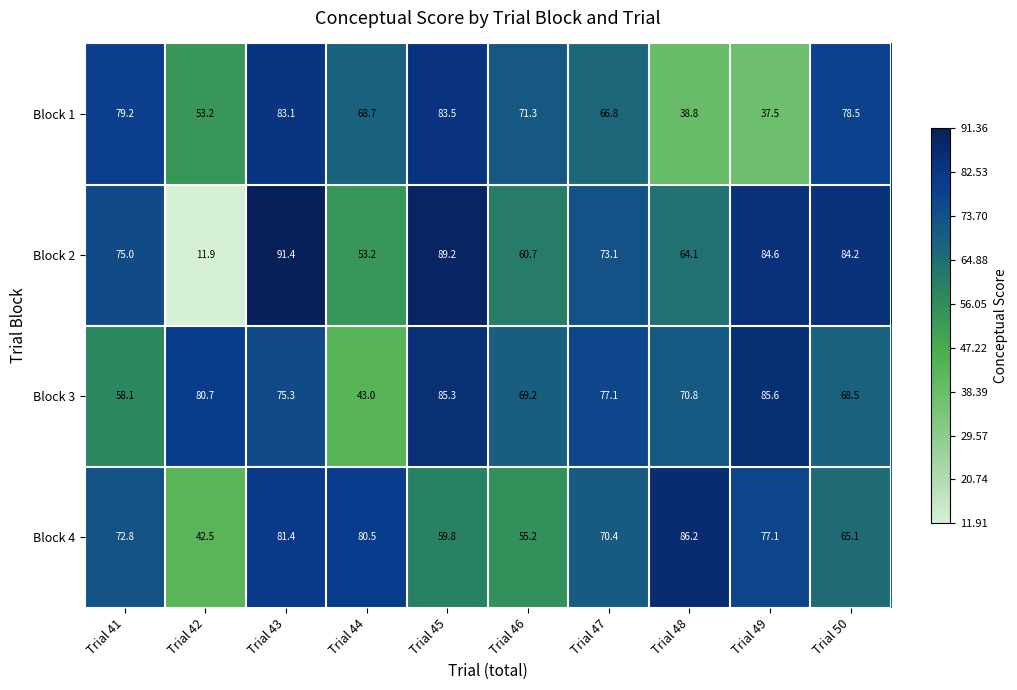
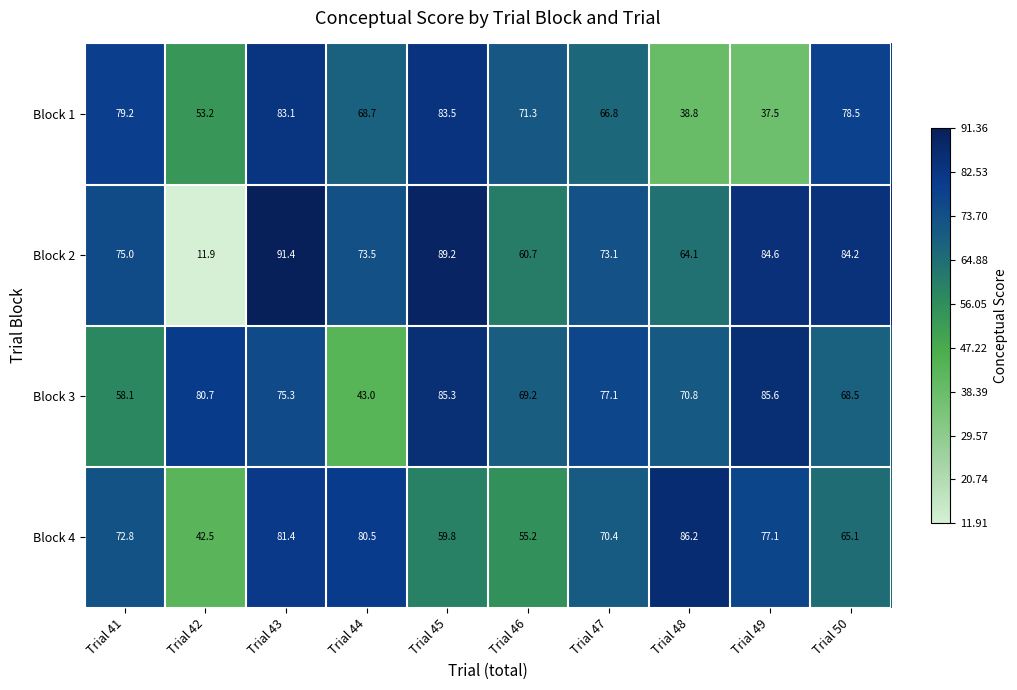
  {
    "Block 1": {
      "Trial 41": 79.2,
      "Trial 42": 53.2,
      "Trial 43": 83.1,
      "Trial 44": 68.7,
      "Trial 45": 83.5,
      "Trial 46": 71.3,
      "Trial 47": 66.8,
      "Trial 48": 38.8,
      "Trial 49": 37.5,
      "Trial 50": 78.5
    },
    "Block 2": {
      "Trial 41": 75.0,
      "Trial 42": 11.9,
      "Trial 43": 91.4,
-     "Trial 44": 53.2,
+     "Trial 44": 73.5,
      "Trial 45": 89.2,
      "Trial 46": 60.7,
      "Trial 47": 73.1,
      "Trial 48": 64.1,
      "Trial 49": 84.6,
      "Trial 50": 84.2
    },
    "Block 3": {
      "Trial 41": 58.1,
      "Trial 42": 80.7,
      "Trial 43": 75.3,
      "Trial 44": 43.0,
      "Trial 45": 85.3,
      "Trial 46": 69.2,
      "Trial 47": 77.1,
      "Trial 48": 70.8,
      "Trial 49": 85.6,
      "Trial 50": 68.5
    },
    "Block 4": {
      "Trial 41": 72.8,
      "Trial 42": 42.5,
      "Trial 43": 81.4,
      "Trial 44": 80.5,
      "Trial 45": 59.8,
      "Trial 46": 55.2,
      "Trial 47": 70.4,
      "Trial 48": 86.2,
      "Trial 49": 77.1,
      "Trial 50": 65.1
    }
  }
